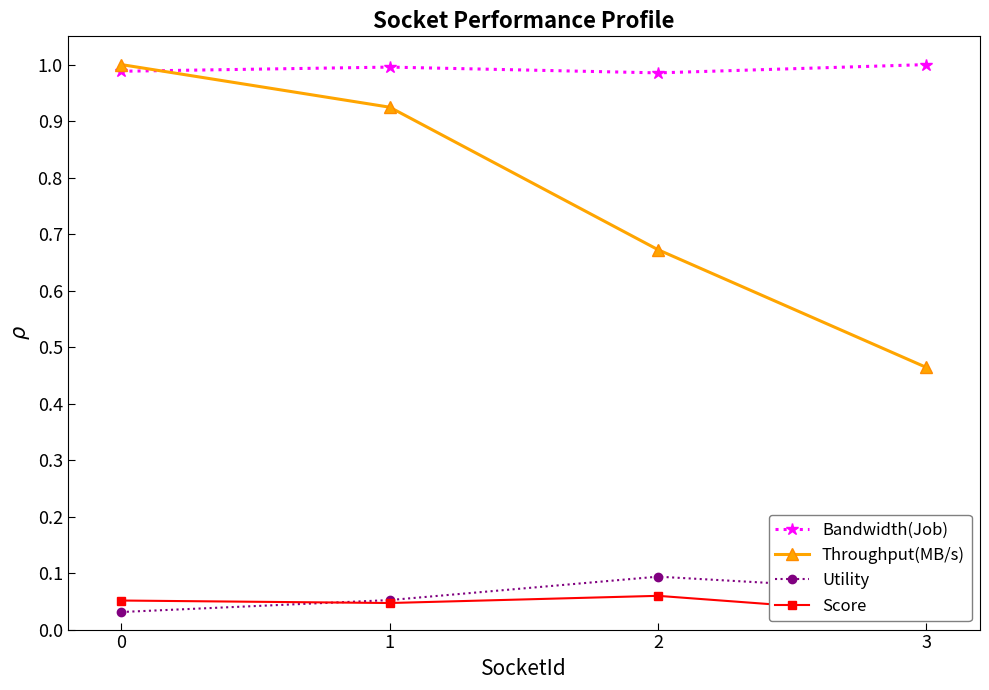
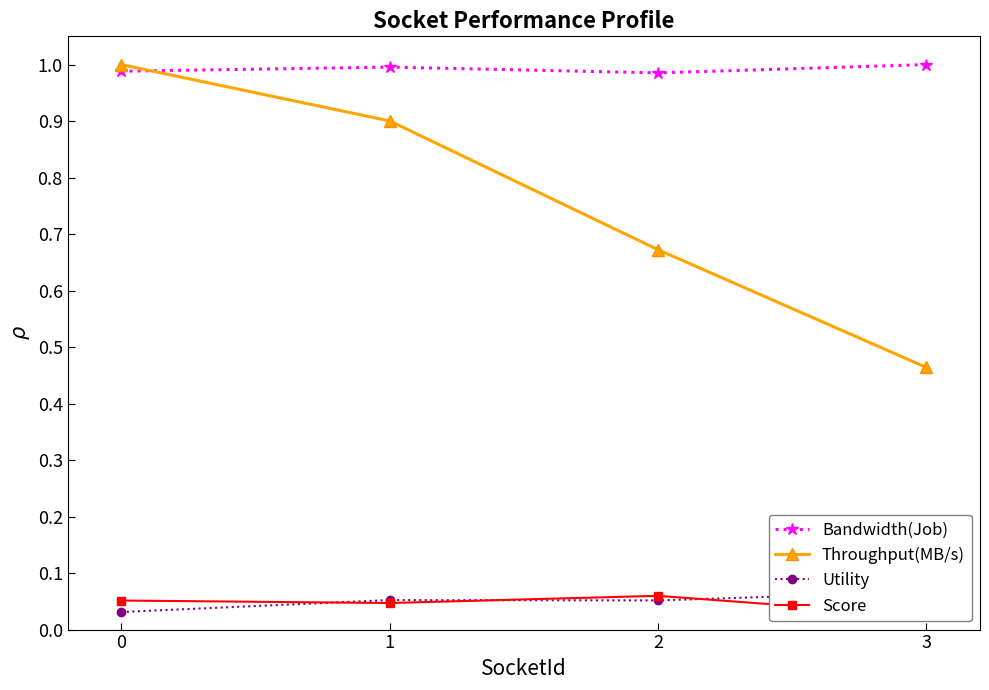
  {
    "Bandwidth(Job)": {
      "0": 0.99,
      "1": 1.00,
      "2": 0.99,
      "3": 1.00
    },
    "Throughput(MB/s)": {
      "0": 1.00,
-     "1": 0.92,
+     "1": 0.90,
      "2": 0.67,
      "3": 0.46
    },
    "Utility": {
      "0": 0.03,
      "1": 0.05,
-     "2": 0.09
+     "2": 0.05
    },
    "Score": {
      "0": 0.05,
      "1": 0.05,
      "2": 0.06
    }
  }
